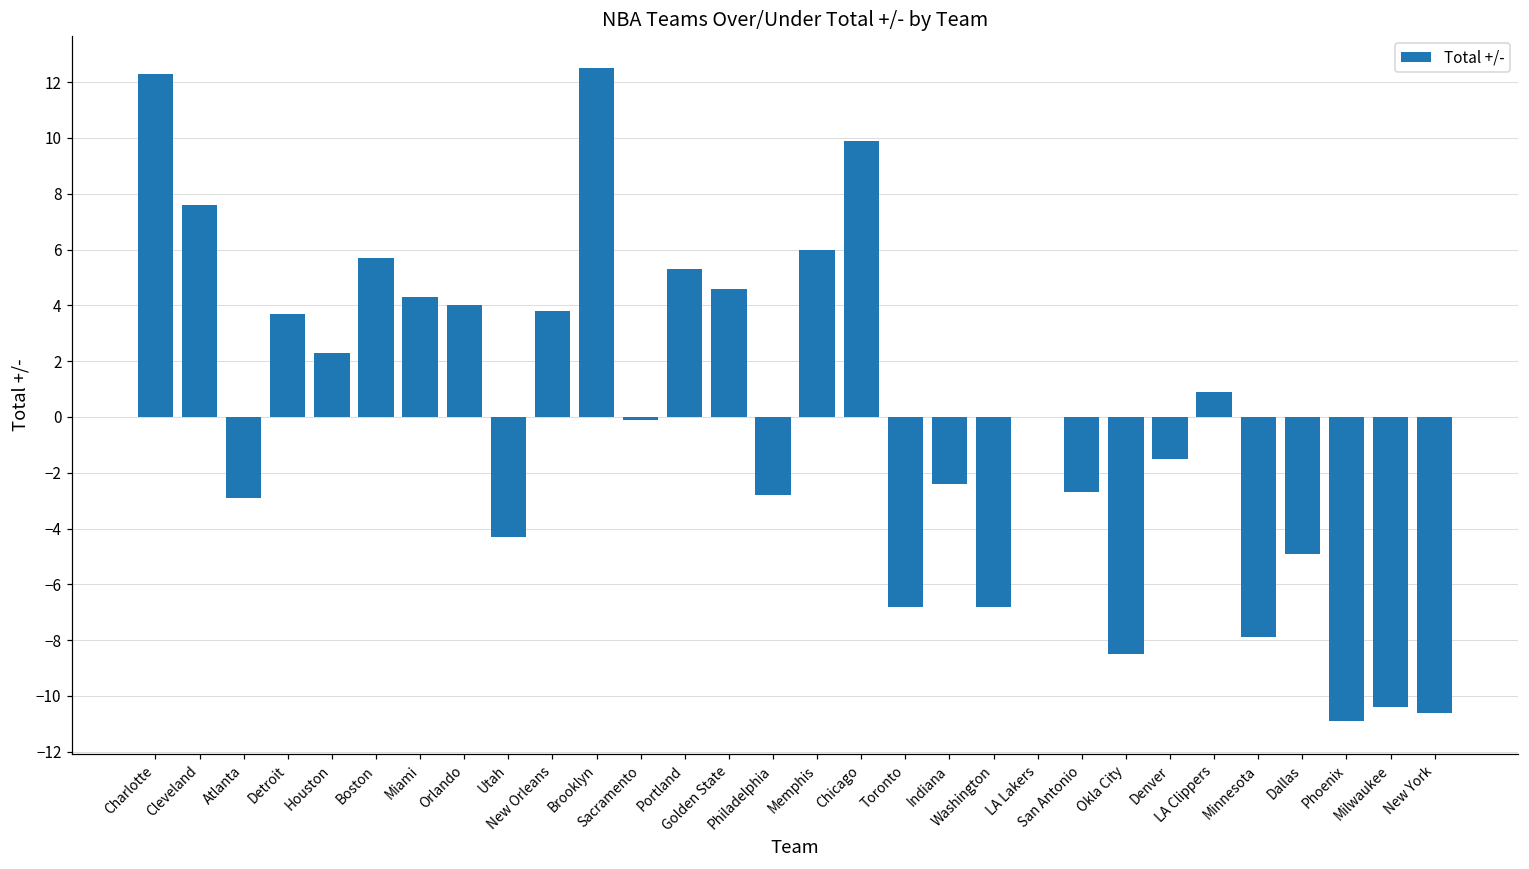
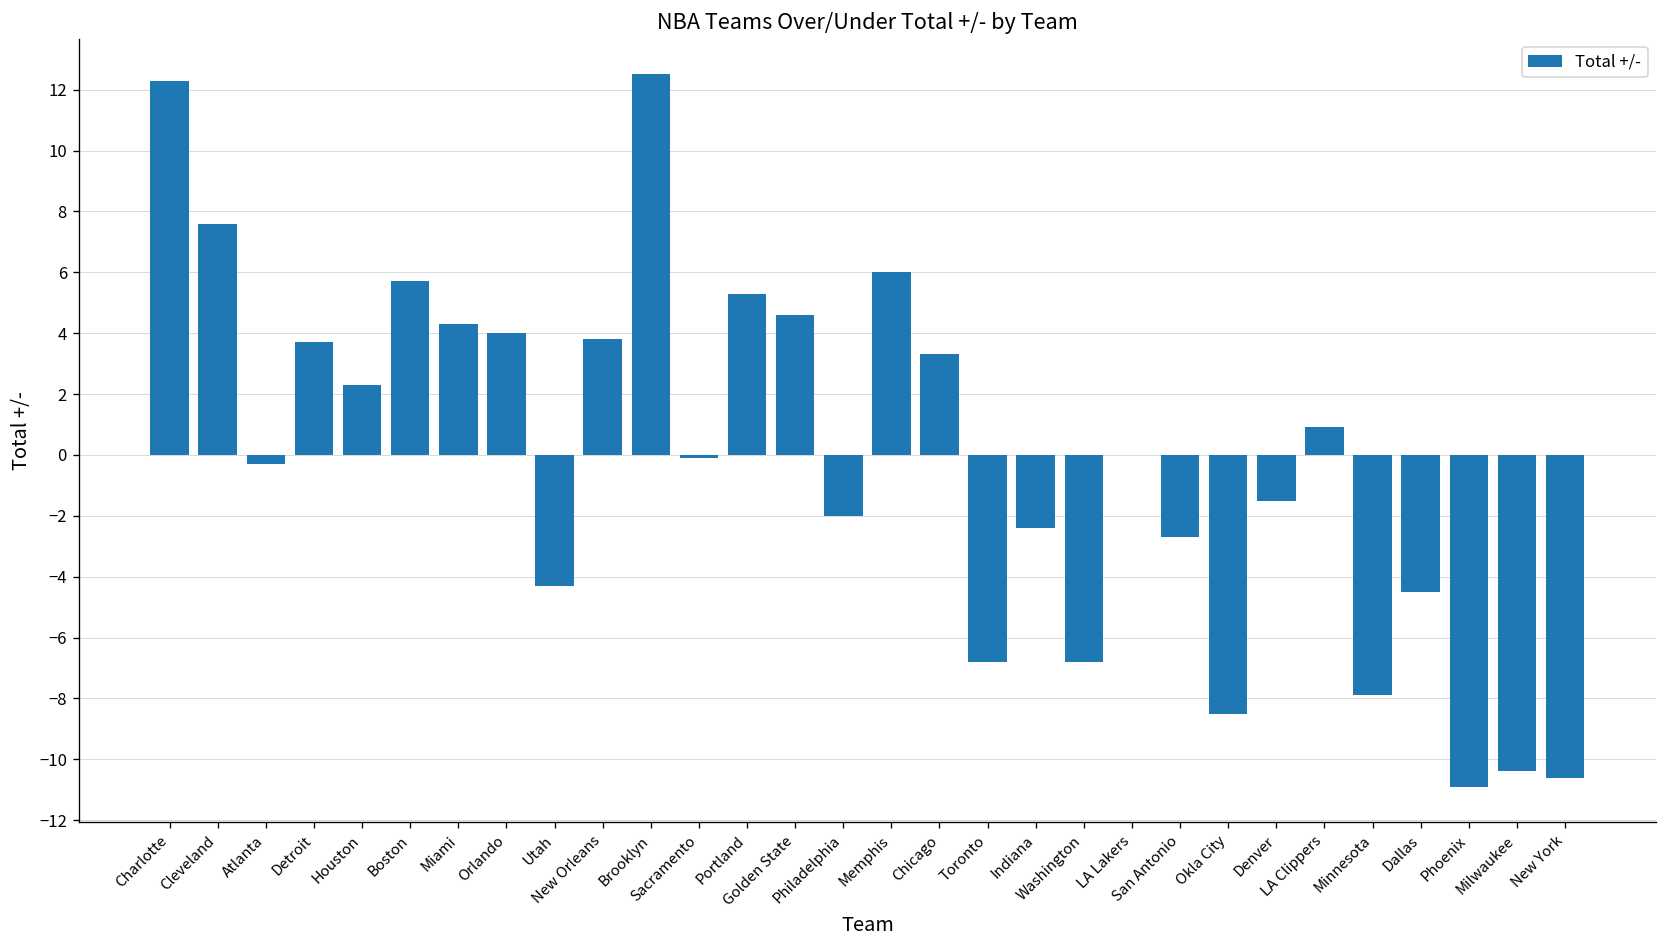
  {
    "Charlotte": 12.3,
    "Cleveland": 7.6,
-   "Atlanta": -2.9,
+   "Atlanta": -0.3,
    "Detroit": 3.7,
    "Houston": 2.3,
    "Boston": 5.7,
    "Miami": 4.3,
    "Orlando": 4.0,
    "Utah": -4.3,
    "New Orleans": 3.8,
    "Brooklyn": 12.5,
    "Sacramento": -0.1,
    "Portland": 5.3,
    "Golden State": 4.6,
-   "Philadelphia": -2.8,
+   "Philadelphia": -2.0,
    "Memphis": 6.0,
-   "Chicago": 9.9,
+   "Chicago": 3.3,
    "Toronto": -6.8,
    "Indiana": -2.4,
    "Washington": -6.8,
    "LA Lakers": 0.0,
    "San Antonio": -2.7,
    "Okla City": -8.5,
    "Denver": -1.5,
    "LA Clippers": 0.9,
    "Minnesota": -7.9,
-   "Dallas": -4.9,
+   "Dallas": -4.5,
    "Phoenix": -10.9,
    "Milwaukee": -10.4,
    "New York": -10.6
  }
